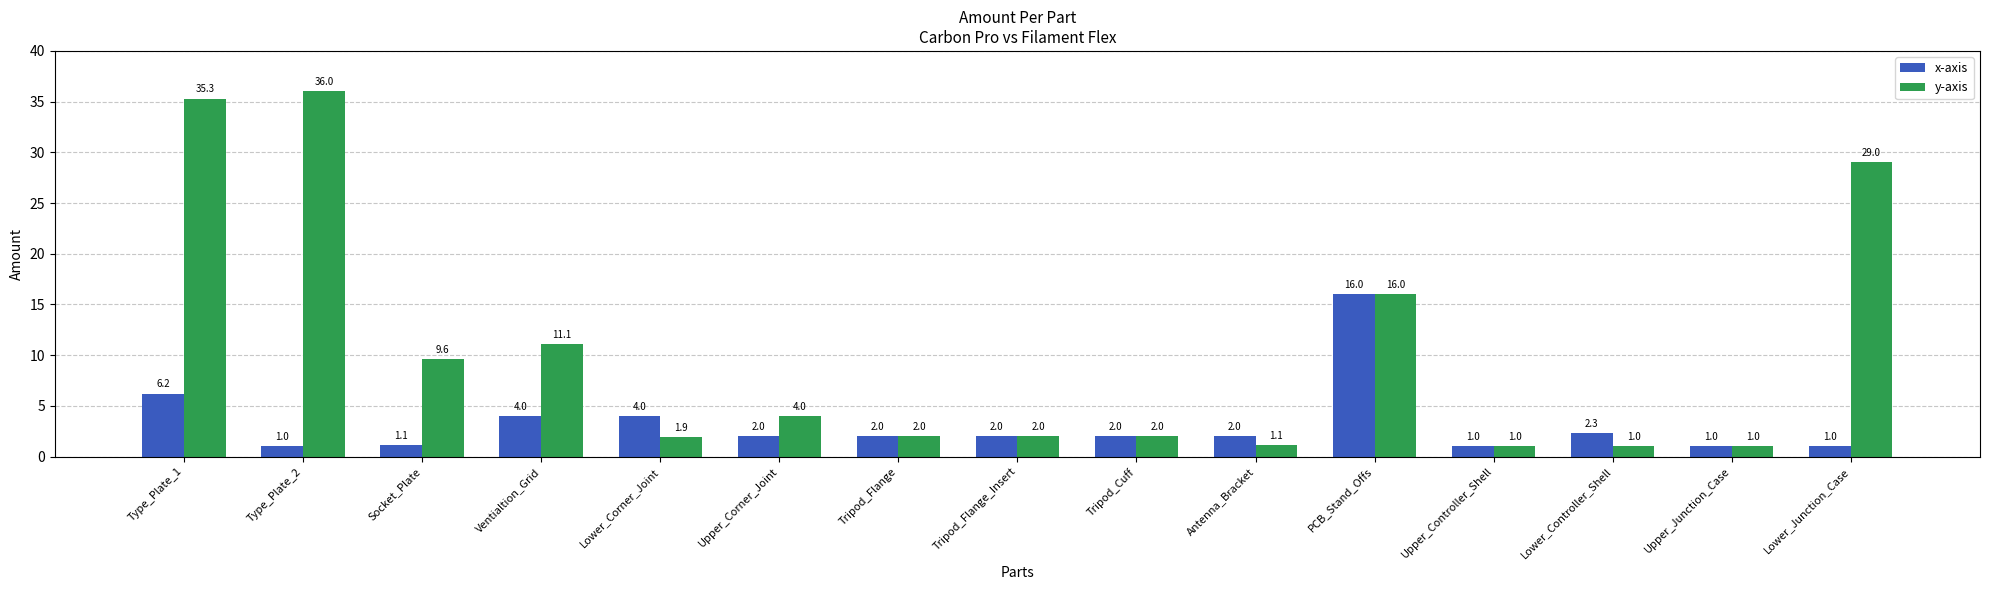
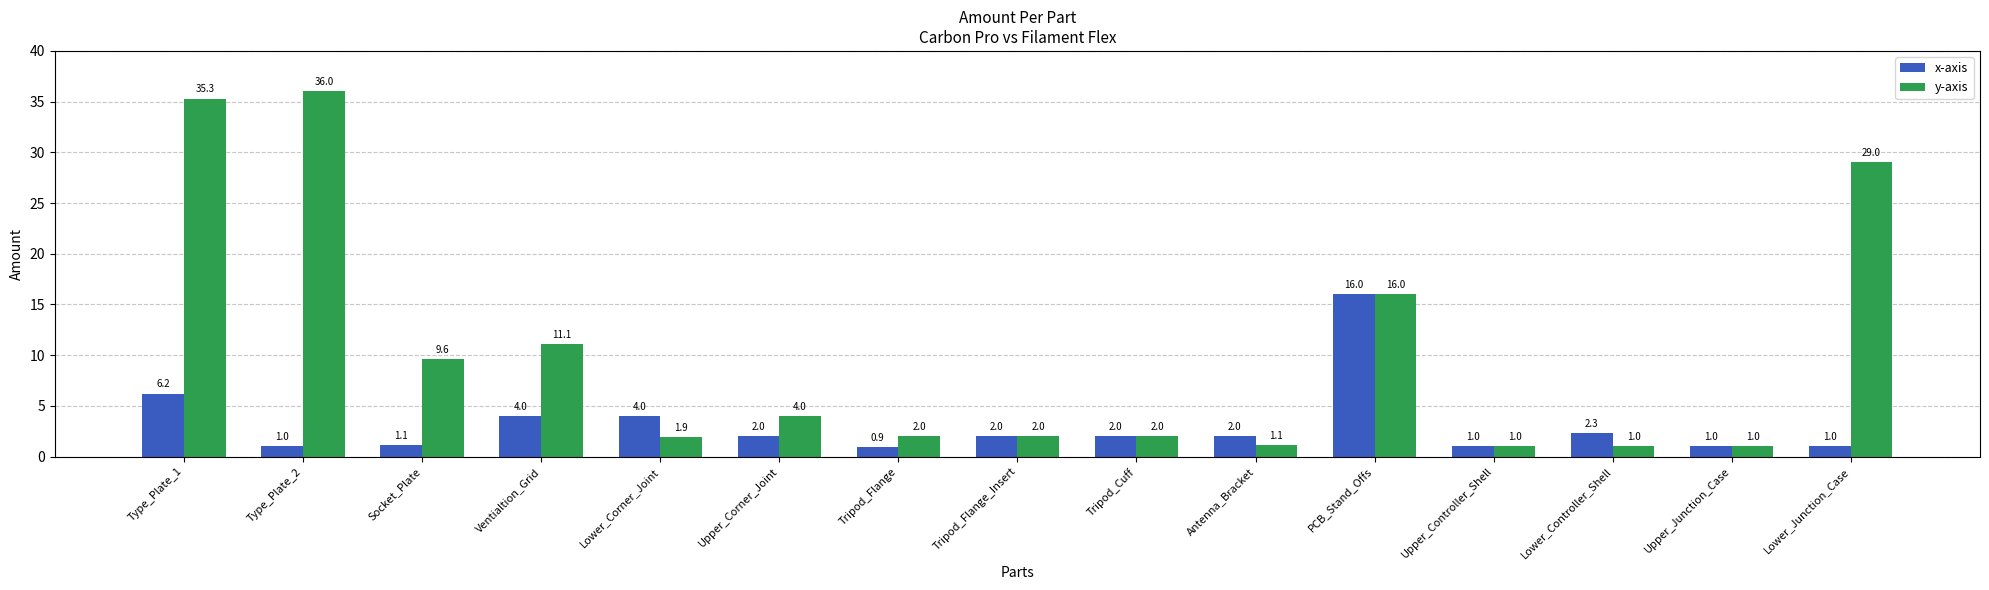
  {
    "x-axis": {
      "Type_Plate_1": 6.2,
      "Type_Plate_2": 1.0,
      "Socket_Plate": 1.1,
      "Ventialtion_Grid": 4.0,
      "Lower_Corner_Joint": 4.0,
      "Upper_Corner_Joint": 2.0,
-     "Tripod_Flange": 2.0,
+     "Tripod_Flange": 0.9,
      "Tripod_Flange_Insert": 2.0,
      "Tripod_Cuff": 2.0,
      "Antenna_Bracket": 2.0,
      "PCB_Stand_Offs": 16.0,
      "Upper_Controller_Shell": 1.0,
      "Lower_Controller_Shell": 2.3,
      "Upper_Junction_Case": 1.0,
      "Lower_Junction_Case": 1.0
    },
    "y-axis": {
      "Type_Plate_1": 35.3,
      "Type_Plate_2": 36.0,
      "Socket_Plate": 9.6,
      "Ventialtion_Grid": 11.1,
      "Lower_Corner_Joint": 1.9,
      "Upper_Corner_Joint": 4.0,
      "Tripod_Flange": 2.0,
      "Tripod_Flange_Insert": 2.0,
      "Tripod_Cuff": 2.0,
      "Antenna_Bracket": 1.1,
      "PCB_Stand_Offs": 16.0,
      "Upper_Controller_Shell": 1.0,
      "Lower_Controller_Shell": 1.0,
      "Upper_Junction_Case": 1.0,
      "Lower_Junction_Case": 29.0
    }
  }
